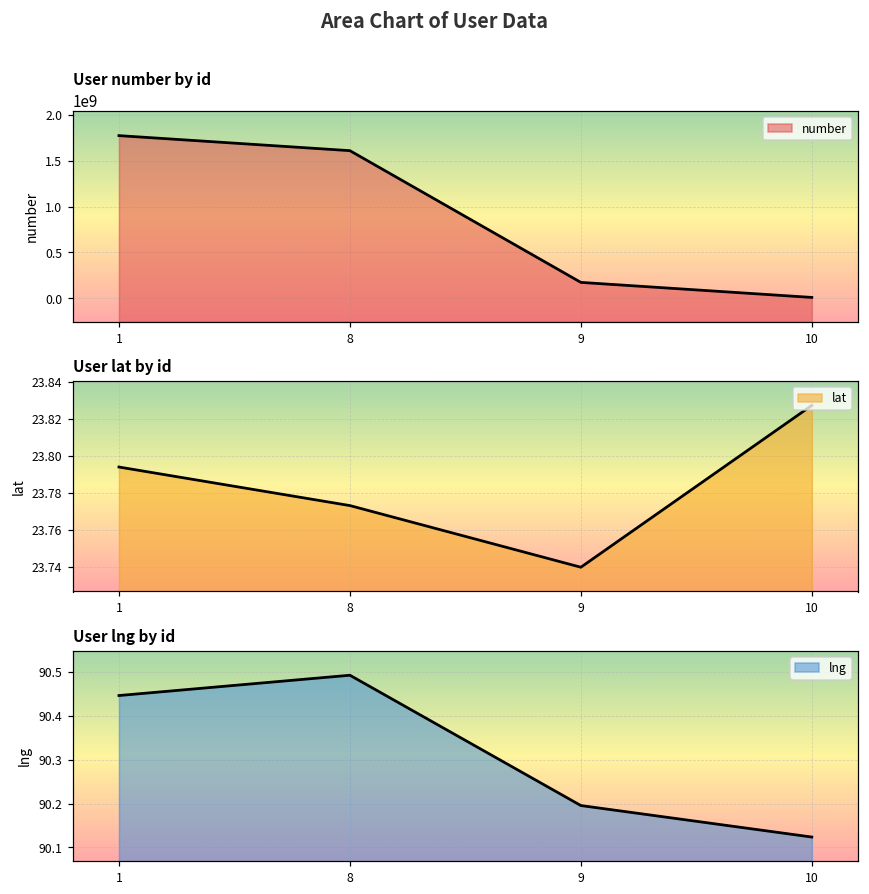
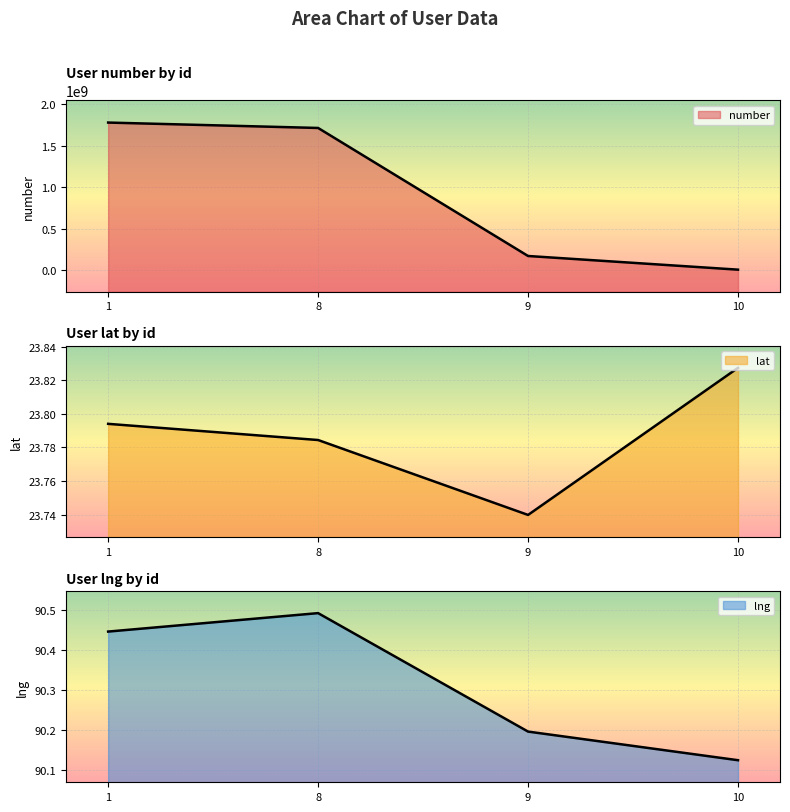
  {
    "User number by id": {
      "1": 1800000000,
-     "8": 1600000000,
+     "8": 1700000000,
      "9": 200000000,
      "10": 0
    },
    "User lat by id": {
      "1": 23.794,
-     "8": 23.773,
+     "8": 23.784,
      "9": 23.740
    },
    "User lng by id": {
      "1": 90.45,
      "8": 90.49,
      "9": 90.20,
      "10": 90.12
    }
  }
